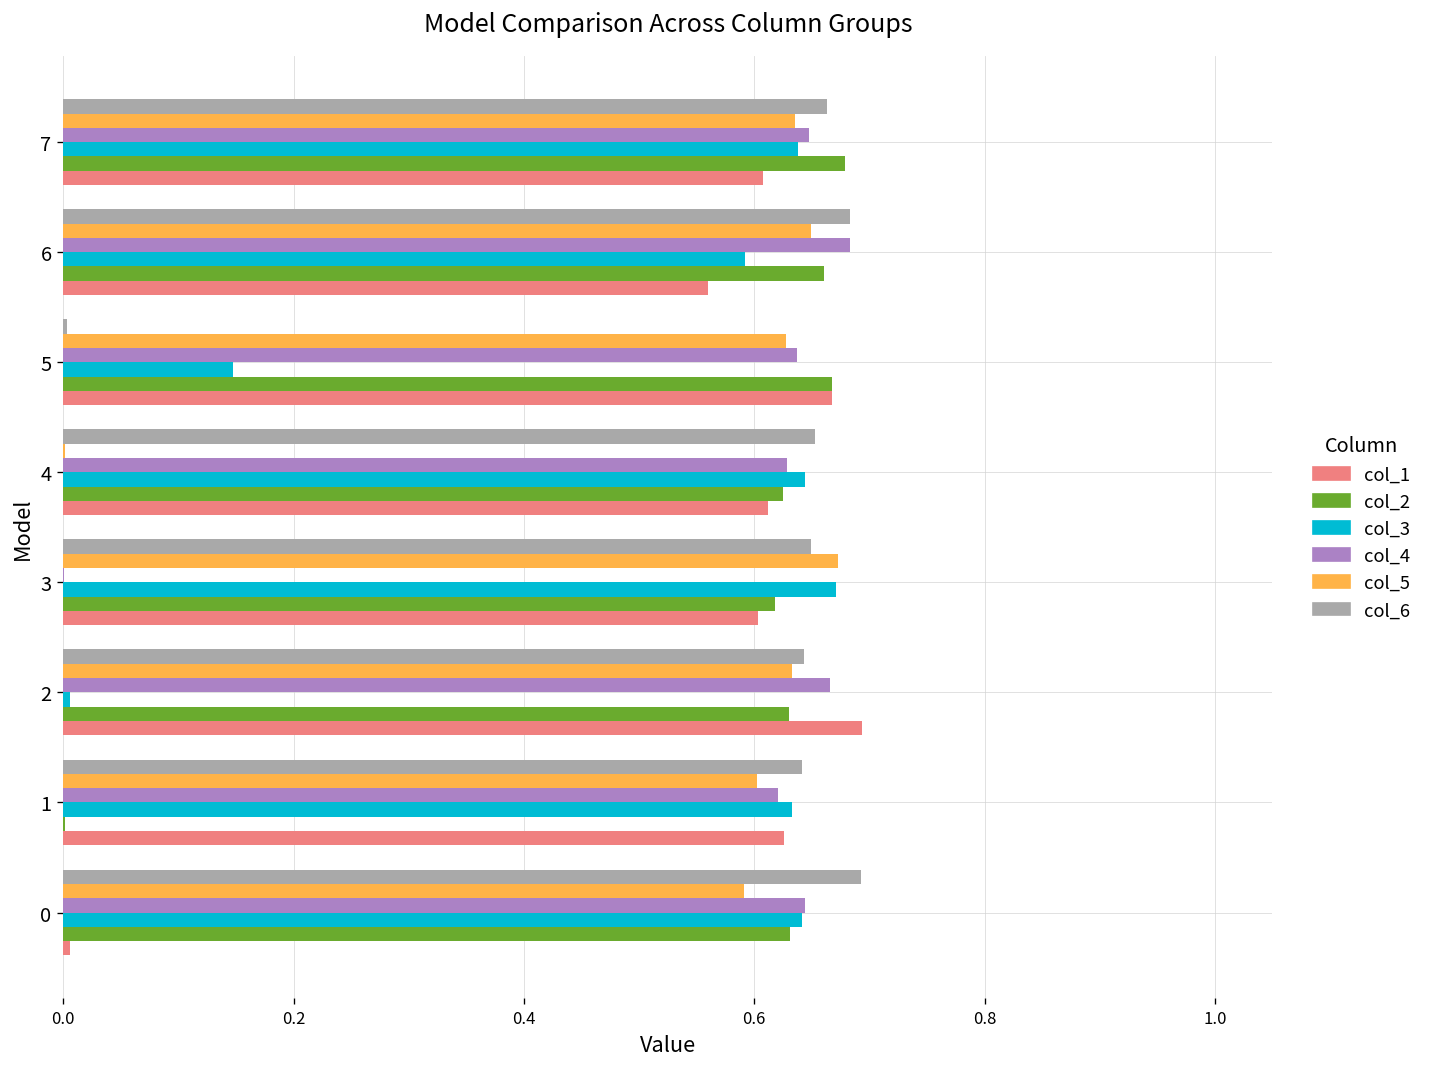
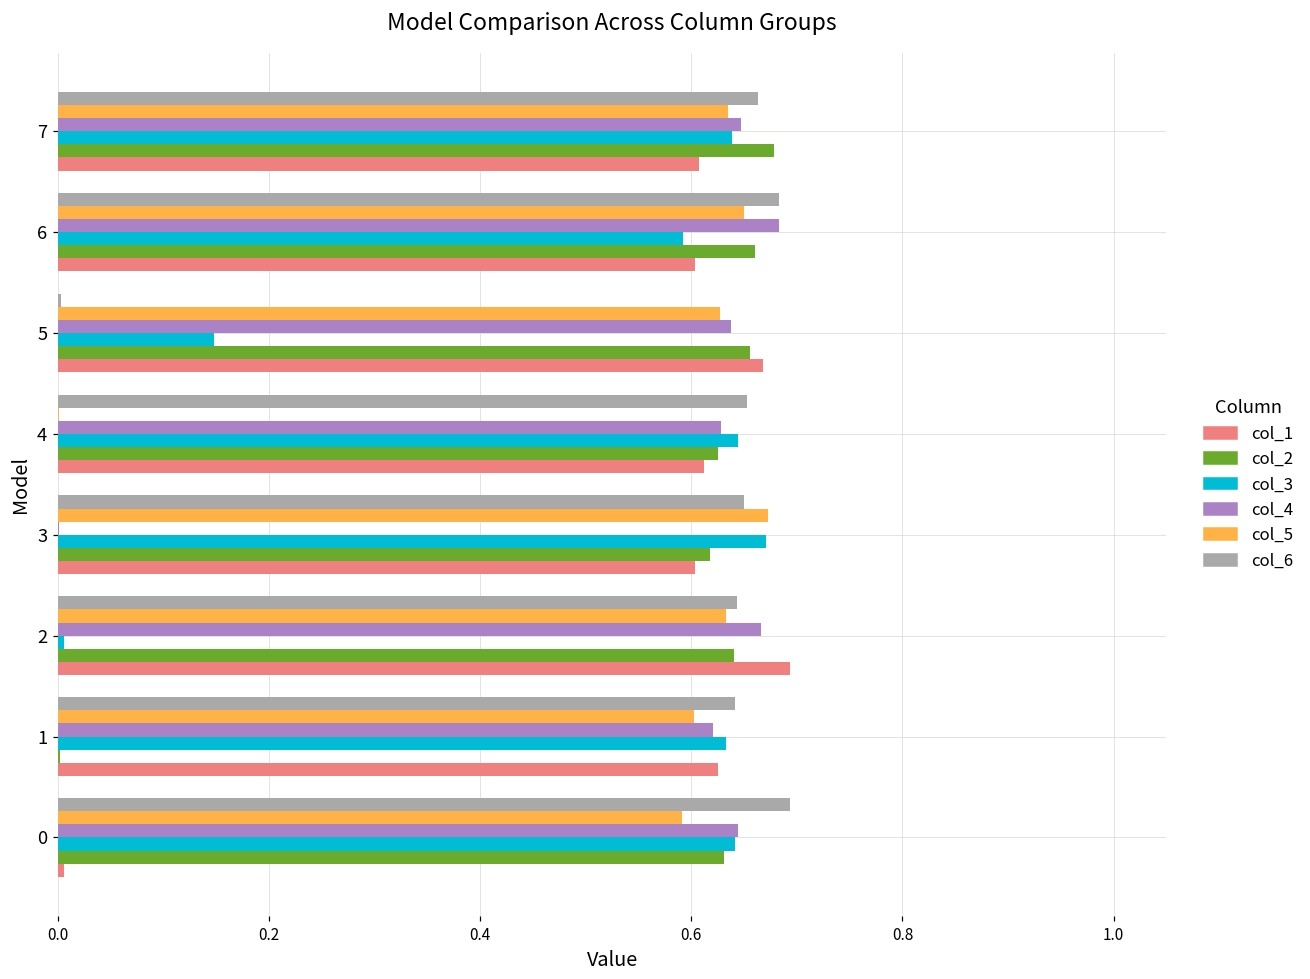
  {
    "col_1": {
      "7": 0.61,
-     "6": 0.56,
+     "6": 0.60,
      "5": 0.67,
      "4": 0.61,
      "3": 0.60,
      "2": 0.69,
      "1": 0.63,
      "0": 0.01
    },
    "col_2": {
      "7": 0.68,
      "6": 0.66,
-     "5": 0.67,
+     "5": 0.66,
      "4": 0.63,
      "3": 0.62,
-     "2": 0.63,
+     "2": 0.64,
      "0": 0.63
    },
    "col_3": {
      "7": 0.64,
      "6": 0.59,
      "5": 0.15,
      "4": 0.64,
      "3": 0.67,
      "2": 0.01,
      "1": 0.63,
      "0": 0.64
    },
    "col_5": {
      "7": 0.64,
      "6": 0.65,
      "5": 0.63,
      "3": 0.67,
      "2": 0.63,
      "1": 0.60,
      "0": 0.59
    }
  }
